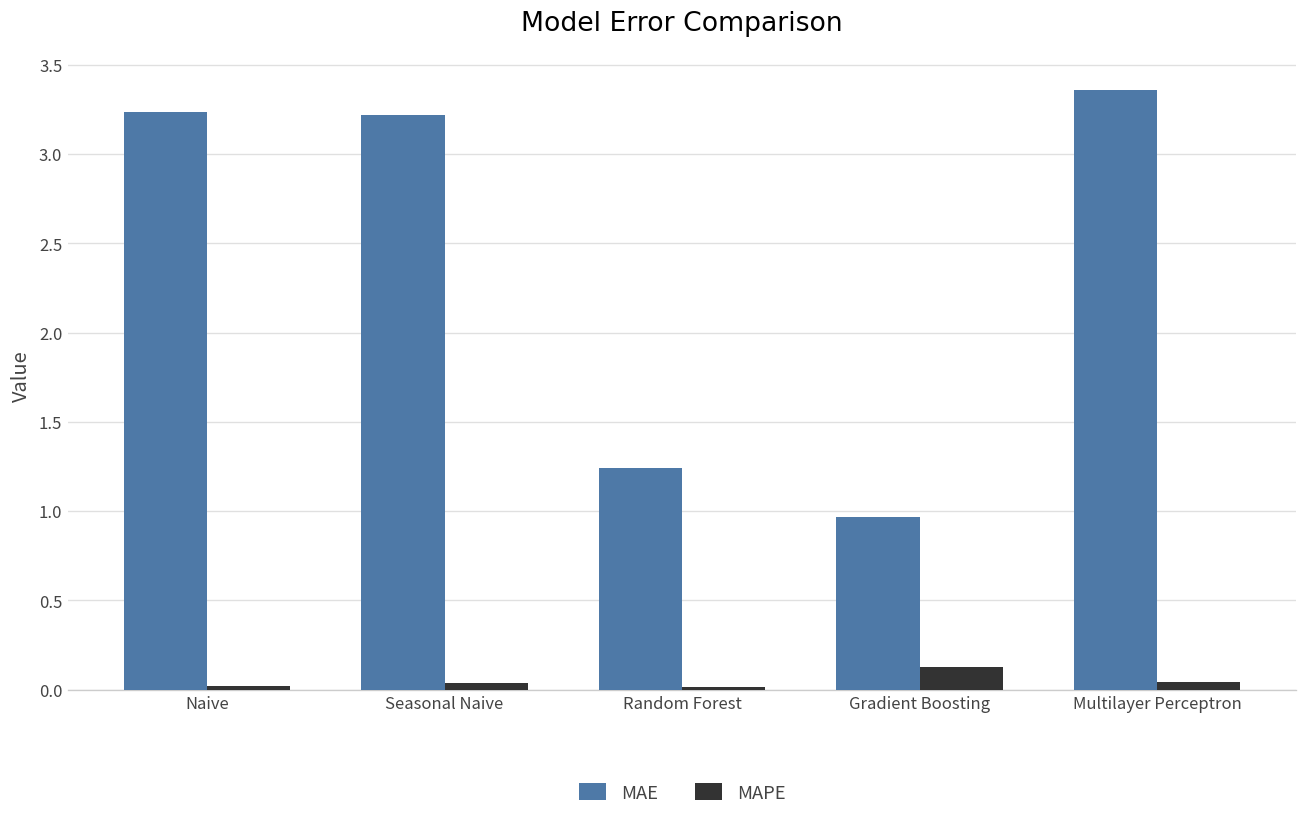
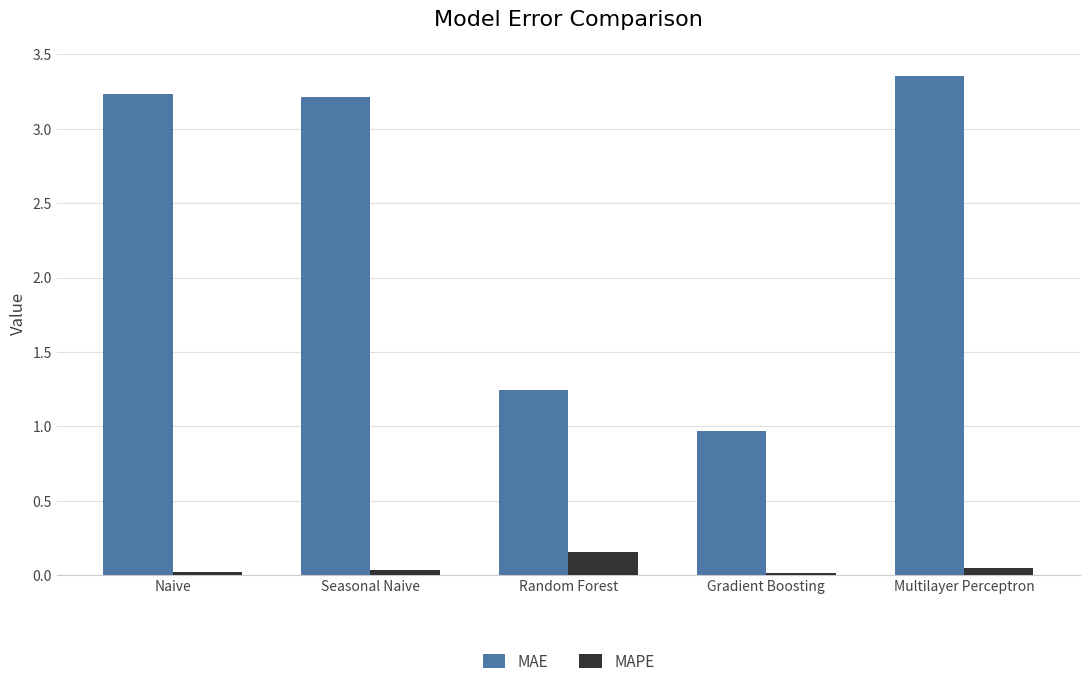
  {
    "MAE": {
      "Naive": 3.24,
      "Seasonal Naive": 3.22,
      "Random Forest": 1.24,
      "Gradient Boosting": 0.97,
      "Multilayer Perceptron": 3.36
    },
    "MAPE": {
      "Naive": 0.02,
      "Seasonal Naive": 0.04,
-     "Random Forest": 0.02,
-     "Gradient Boosting": 0.13,
+     "Random Forest": 0.15,
+     "Gradient Boosting": 0.02,
      "Multilayer Perceptron": 0.05
    }
  }
